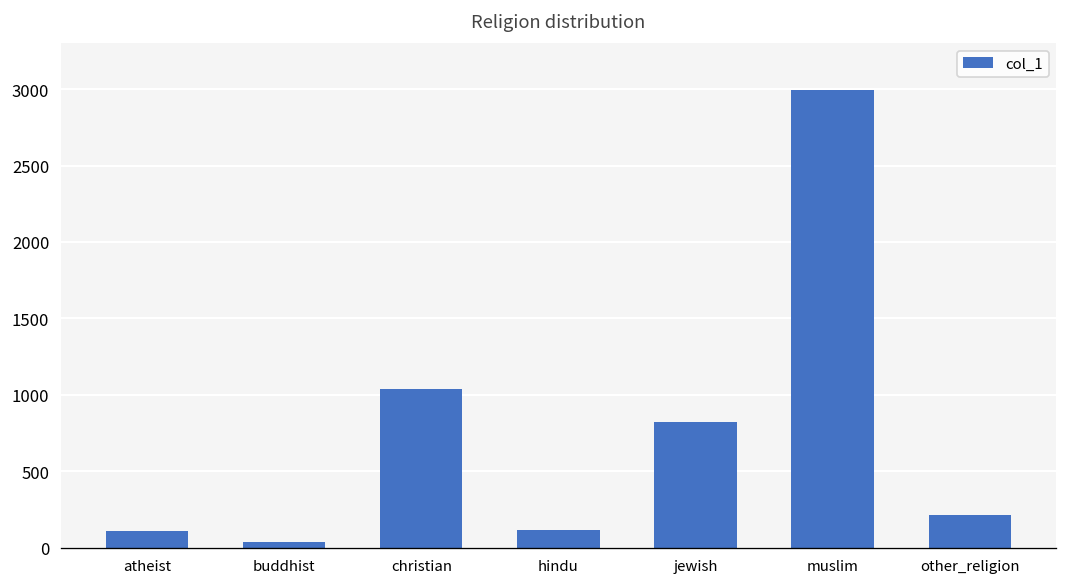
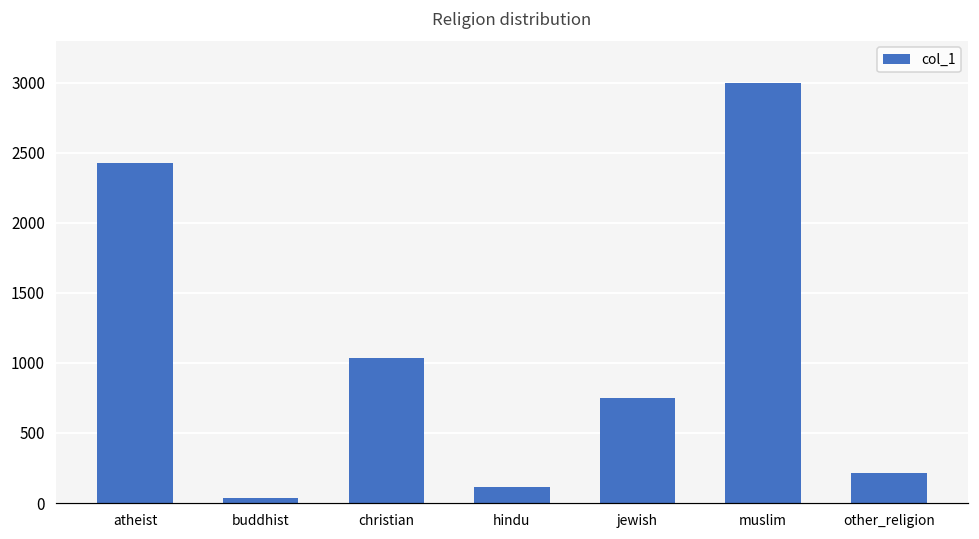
  {
-   "atheist": 110,
+   "atheist": 2430,
    "buddhist": 40,
    "christian": 1040,
    "hindu": 110,
-   "jewish": 820,
+   "jewish": 750,
    "muslim": 3000,
    "other_religion": 220
  }
